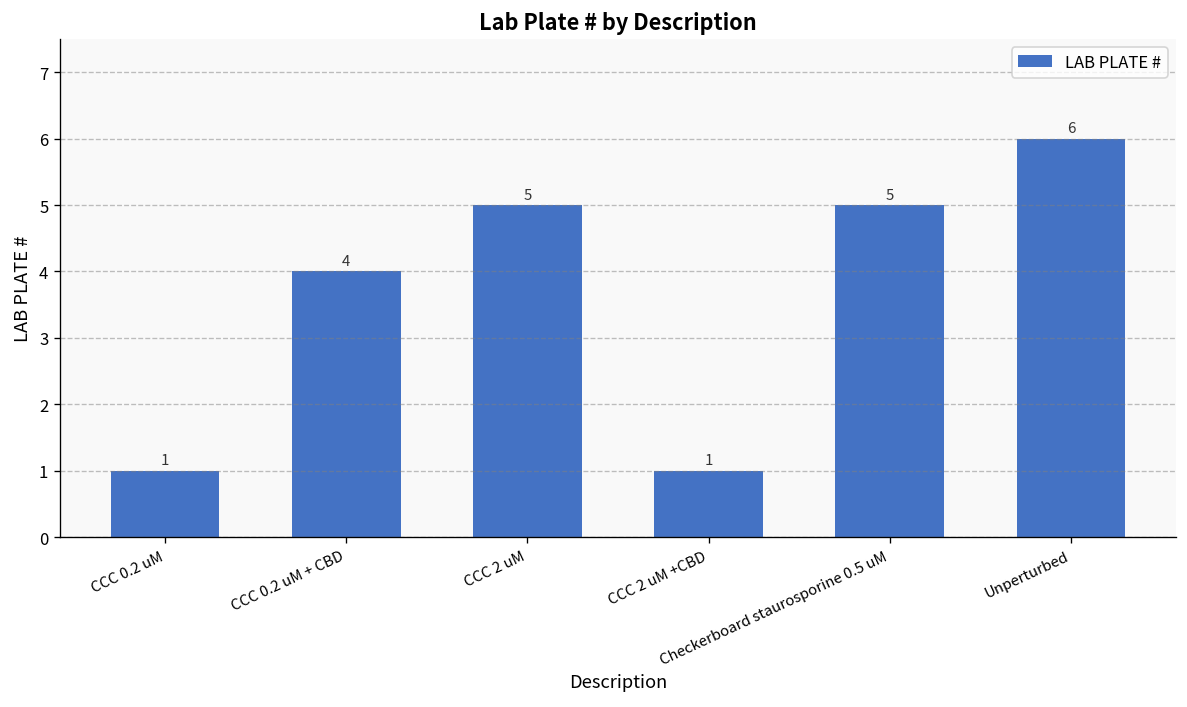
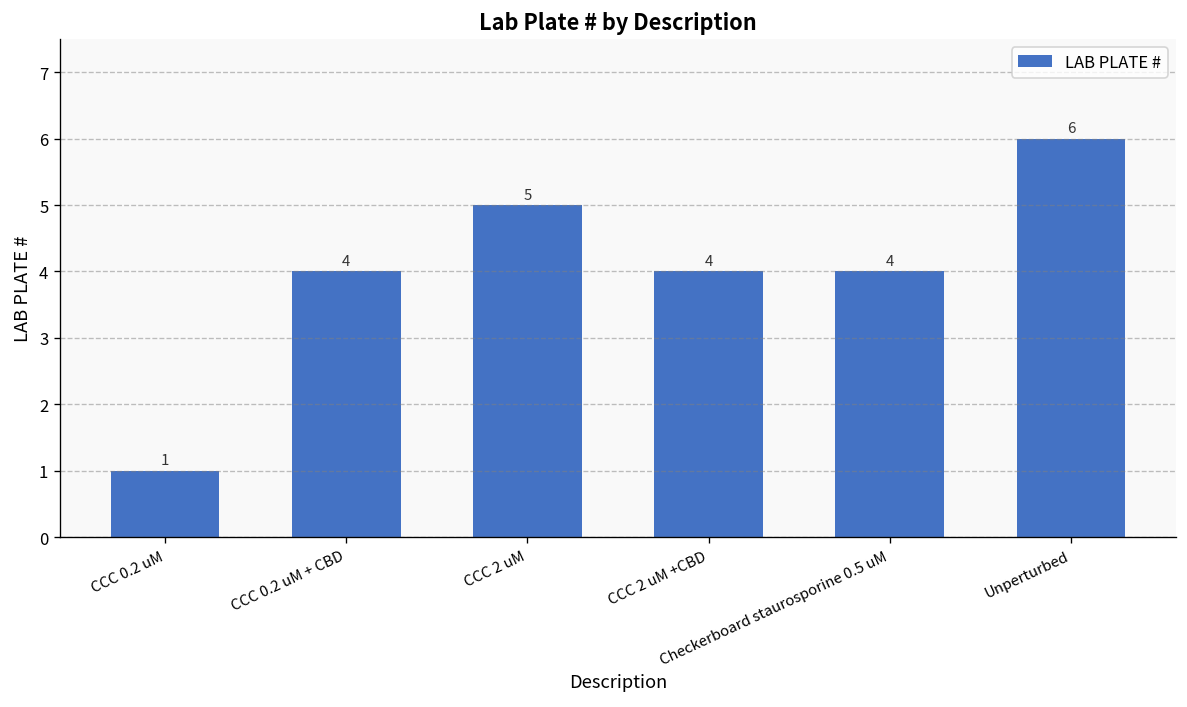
  {
    "CCC 0.2 uM": 1,
    "CCC 0.2 uM + CBD": 4,
    "CCC 2 uM": 5,
-   "CCC 2 uM +CBD": 1,
-   "Checkerboard staurosporine 0.5 uM": 5,
+   "CCC 2 uM +CBD": 4,
+   "Checkerboard staurosporine 0.5 uM": 4,
    "Unperturbed": 6
  }
